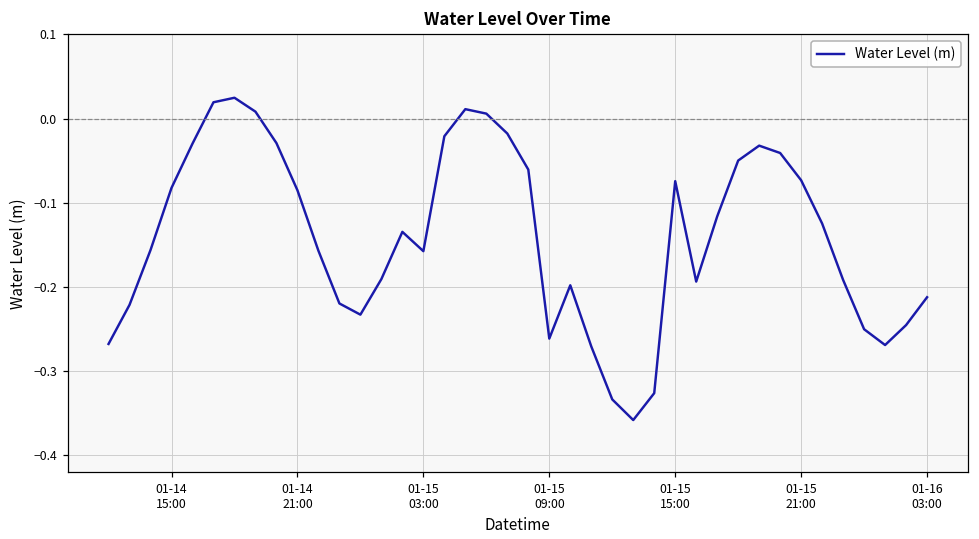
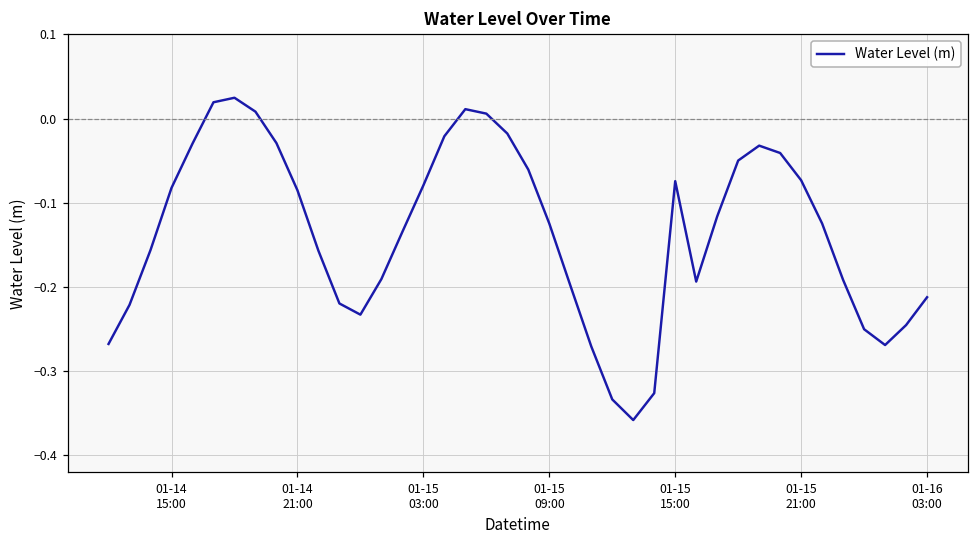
  {
    "01-14 15:00": -0.08,
    "01-14 21:00": -0.09,
-   "01-15 03:00": -0.16,
-   "01-15 09:00": -0.26,
+   "01-15 03:00": -0.08,
+   "01-15 09:00": -0.12,
    "01-15 15:00": -0.07,
    "01-15 21:00": -0.07,
    "01-16 03:00": -0.21
  }
